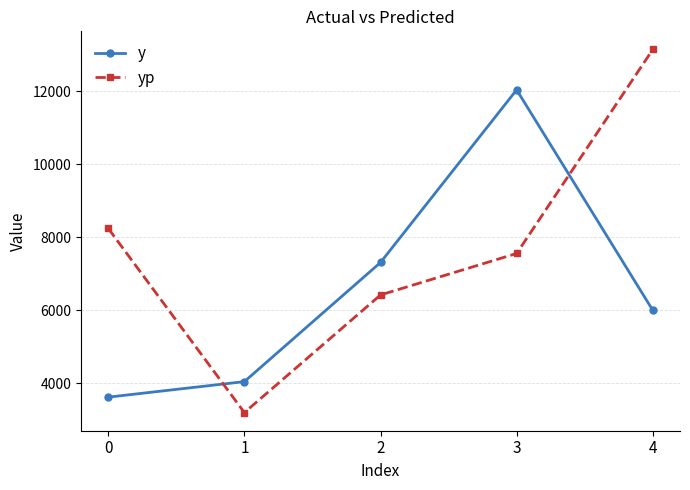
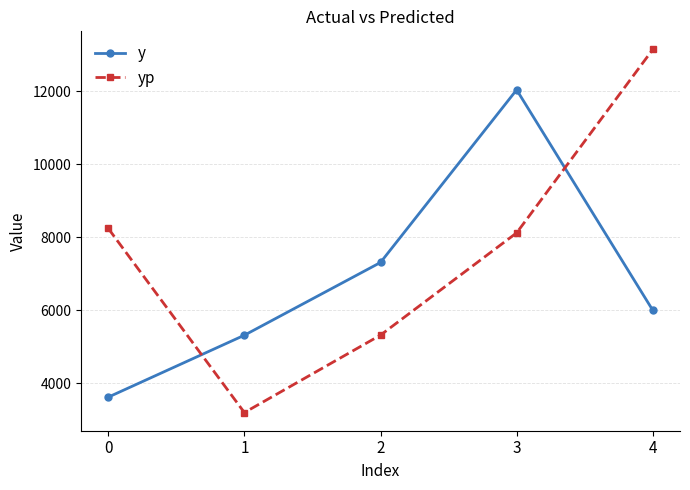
  {
    "y": {
      "0": 3600,
-     "1": 4000,
+     "1": 5300,
      "2": 7300,
      "3": 12000,
      "4": 6000
    },
    "yp": {
      "0": 8200,
      "1": 3200,
-     "2": 6400,
-     "3": 7600,
+     "2": 5300,
+     "3": 8100,
      "4": 13200
    }
  }
